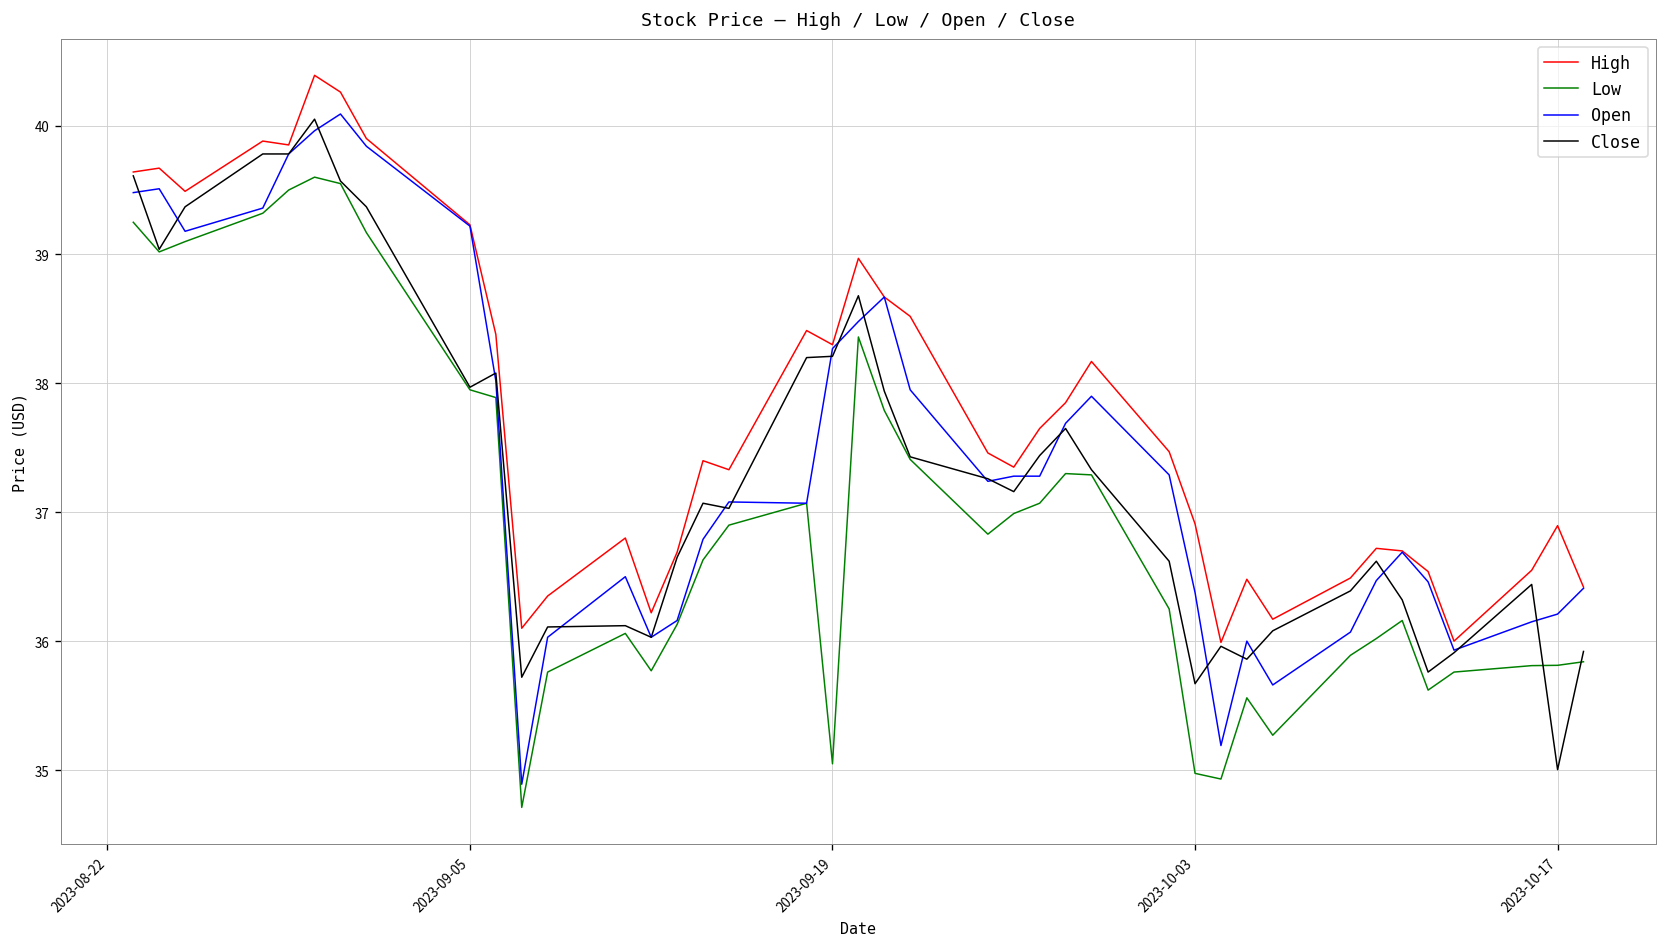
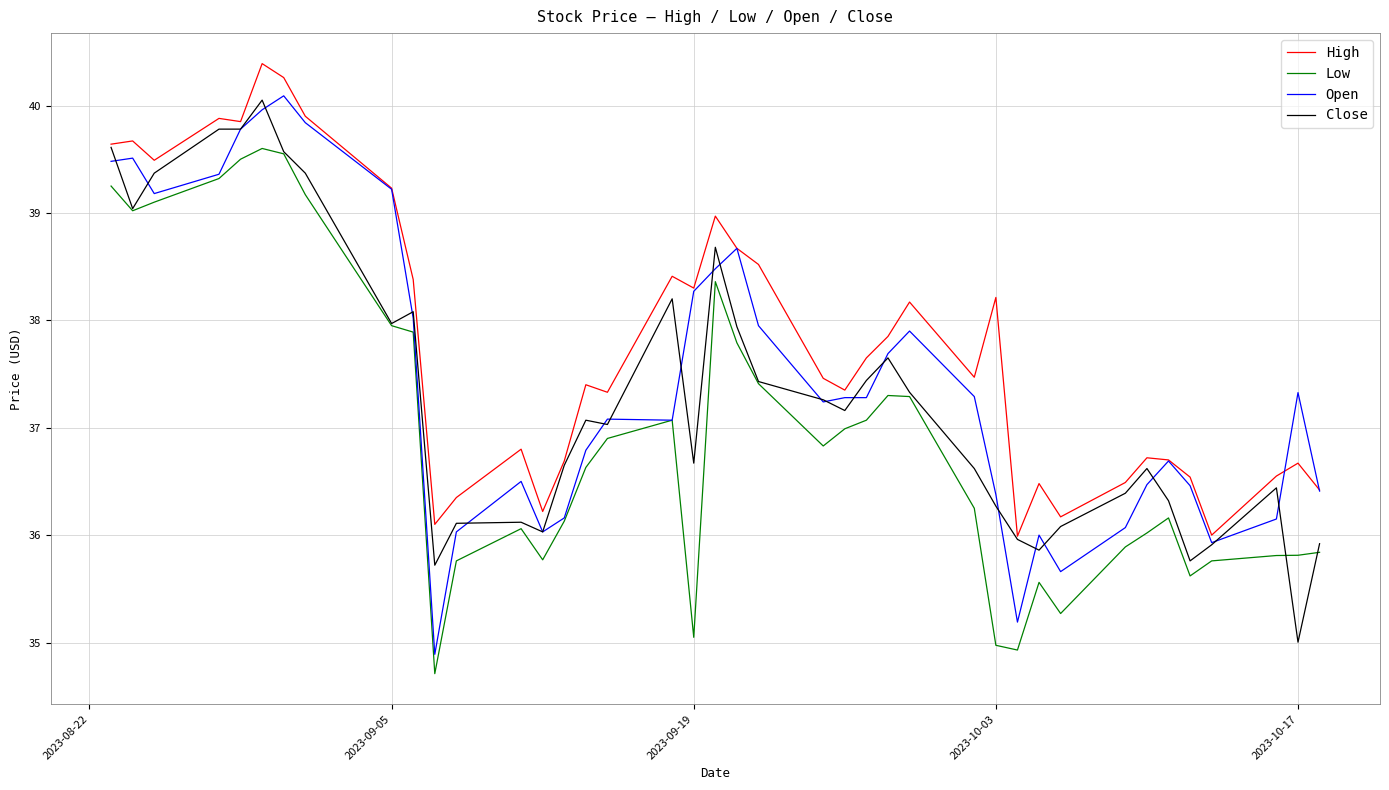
  {
    "High": {
      "2023-09-19": 38.30,
-     "2023-10-03": 36.91,
-     "2023-10-17": 36.90
+     "2023-10-03": 38.21,
+     "2023-10-17": 36.67
    },
    "Low": {
      "2023-09-19": 35.05,
      "2023-10-03": 34.97,
      "2023-10-17": 35.81
    },
    "Open": {
      "2023-09-19": 38.27,
      "2023-10-03": 36.38,
-     "2023-10-17": 36.21
+     "2023-10-17": 37.33
    },
    "Close": {
-     "2023-09-19": 38.21,
-     "2023-10-03": 35.67,
+     "2023-09-19": 36.67,
+     "2023-10-03": 36.27,
      "2023-10-17": 35.00
    }
  }
